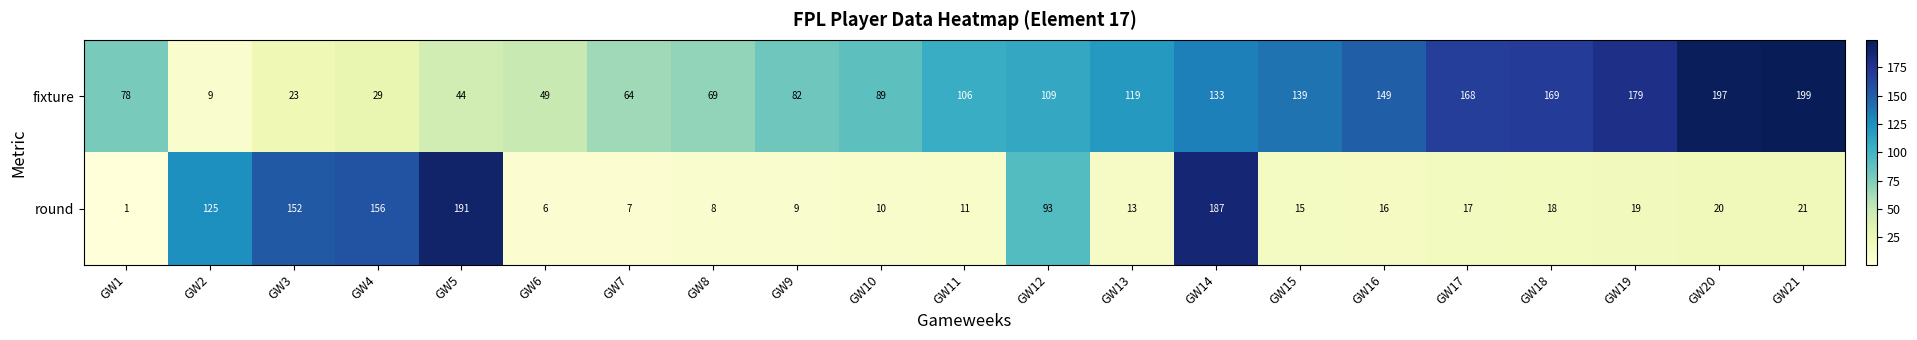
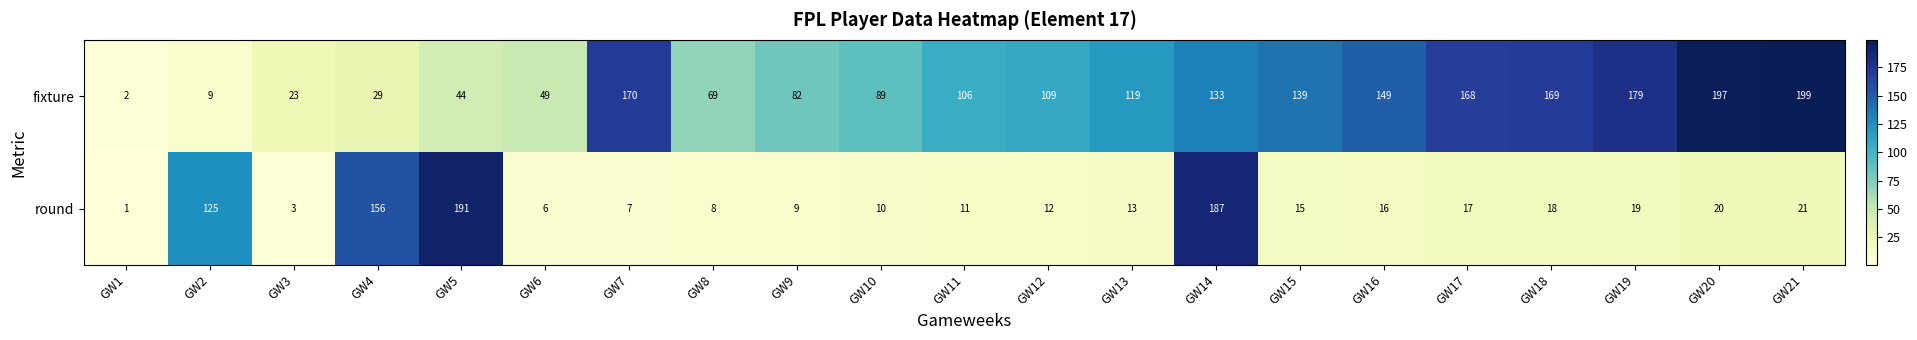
  {
    "fixture": {
-     "GW1": 78,
+     "GW1": 2,
      "GW2": 9,
      "GW3": 23,
      "GW4": 29,
      "GW5": 44,
      "GW6": 49,
-     "GW7": 64,
+     "GW7": 170,
      "GW8": 69,
      "GW9": 82,
      "GW10": 89,
      "GW11": 106,
      "GW12": 109,
      "GW13": 119,
      "GW14": 133,
      "GW15": 139,
      "GW16": 149,
      "GW17": 168,
      "GW18": 169,
      "GW19": 179,
      "GW20": 197,
      "GW21": 199
    },
    "round": {
      "GW1": 1,
      "GW2": 125,
-     "GW3": 152,
+     "GW3": 3,
      "GW4": 156,
      "GW5": 191,
      "GW6": 6,
      "GW7": 7,
      "GW8": 8,
      "GW9": 9,
      "GW10": 10,
      "GW11": 11,
-     "GW12": 93,
+     "GW12": 12,
      "GW13": 13,
      "GW14": 187,
      "GW15": 15,
      "GW16": 16,
      "GW17": 17,
      "GW18": 18,
      "GW19": 19,
      "GW20": 20,
      "GW21": 21
    }
  }
